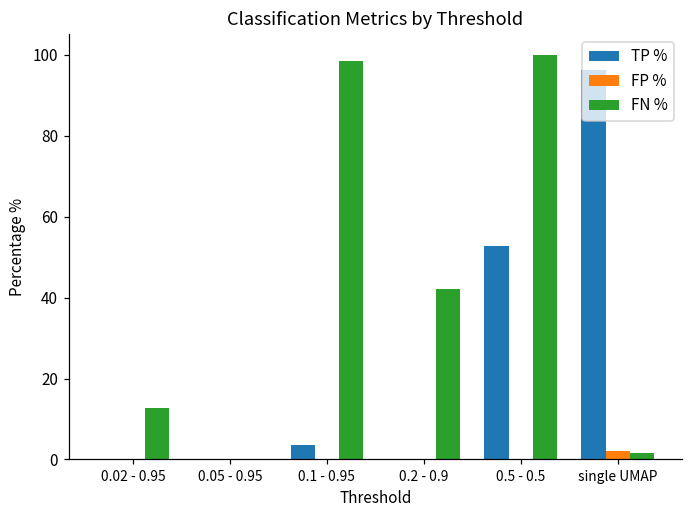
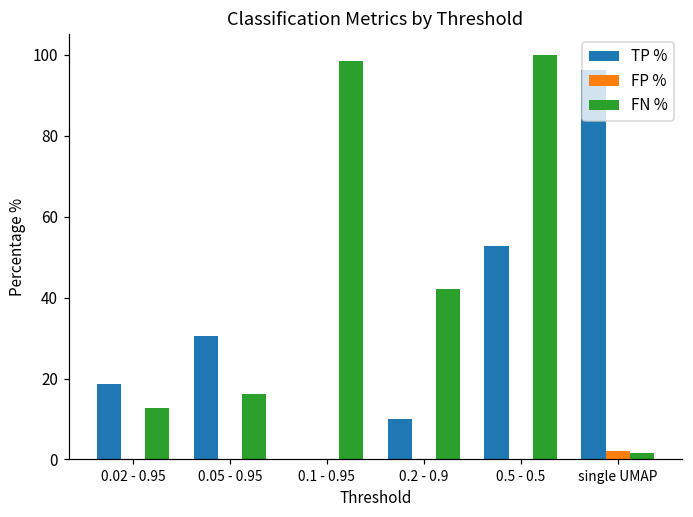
  {
    "TP %": {
-     "0.02 - 0.95": 0,
-     "0.05 - 0.95": 0,
-     "0.1 - 0.95": 4,
-     "0.2 - 0.9": 0,
+     "0.02 - 0.95": 19,
+     "0.05 - 0.95": 30,
+     "0.1 - 0.95": 0,
+     "0.2 - 0.9": 10,
      "0.5 - 0.5": 53
    },
    "FP %": {
      "0.02 - 0.95": 0,
      "0.05 - 0.95": 0,
      "0.1 - 0.95": 0,
      "0.2 - 0.9": 0,
      "0.5 - 0.5": 0,
      "single UMAP": 2
    },
    "FN %": {
      "0.02 - 0.95": 13,
-     "0.05 - 0.95": 0,
+     "0.05 - 0.95": 16,
      "0.1 - 0.95": 99,
      "0.2 - 0.9": 42,
      "0.5 - 0.5": 100,
      "single UMAP": 2
    }
  }
